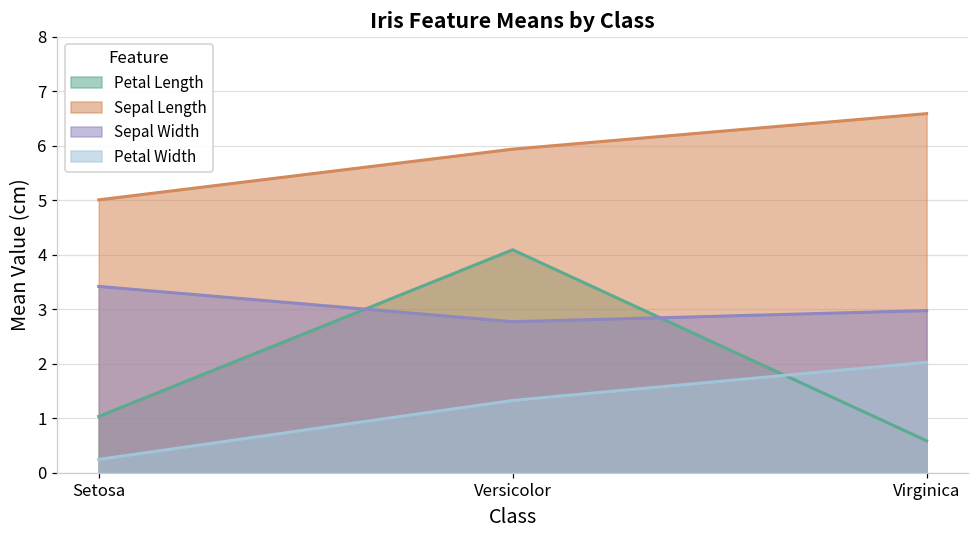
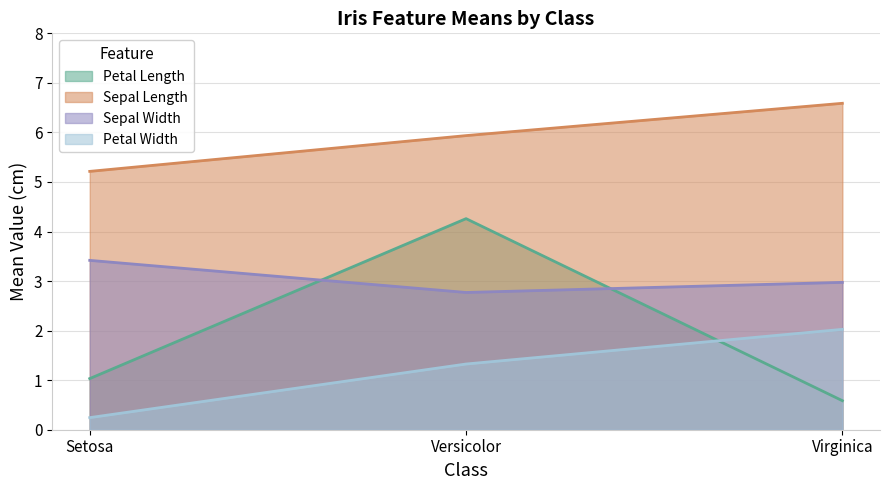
  {
    "Petal Length": {
      "Setosa": 1.0,
-     "Versicolor": 4.1,
+     "Versicolor": 4.3,
      "Virginica": 0.6
    },
    "Sepal Length": {
-     "Setosa": 5.0,
+     "Setosa": 5.2,
      "Versicolor": 5.9,
      "Virginica": 6.6
    }
  }
